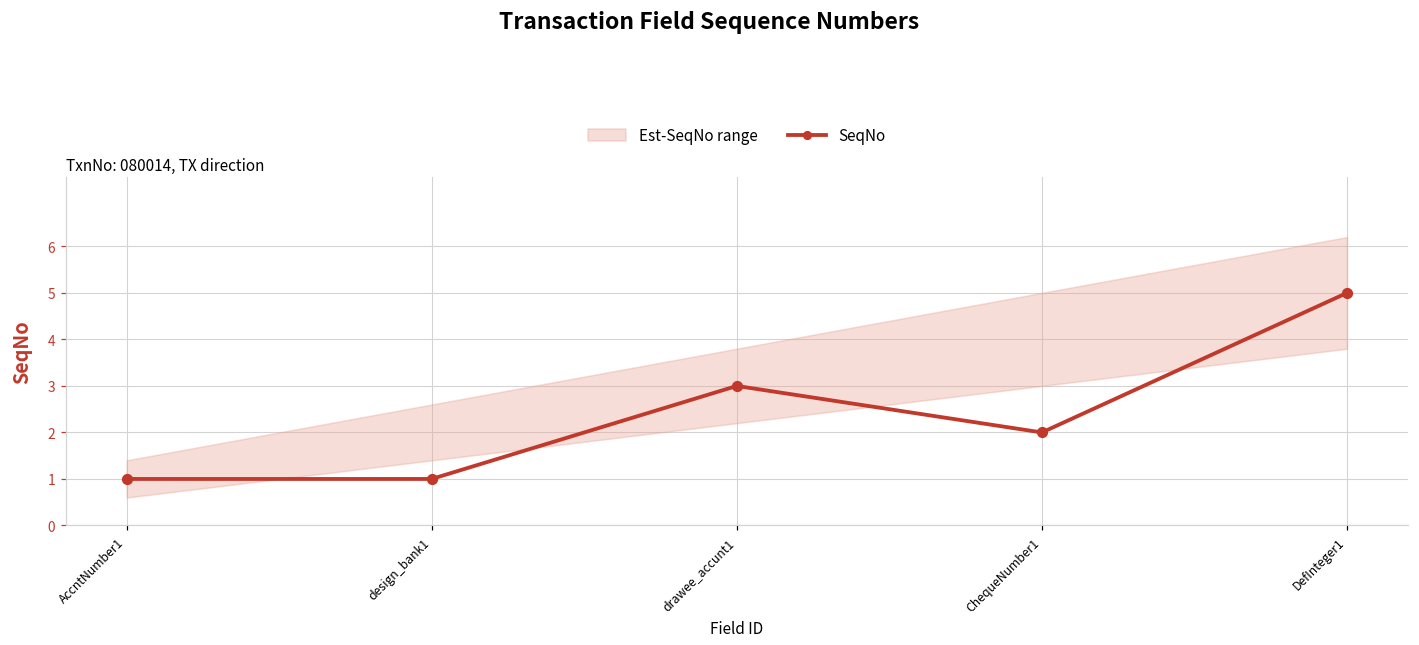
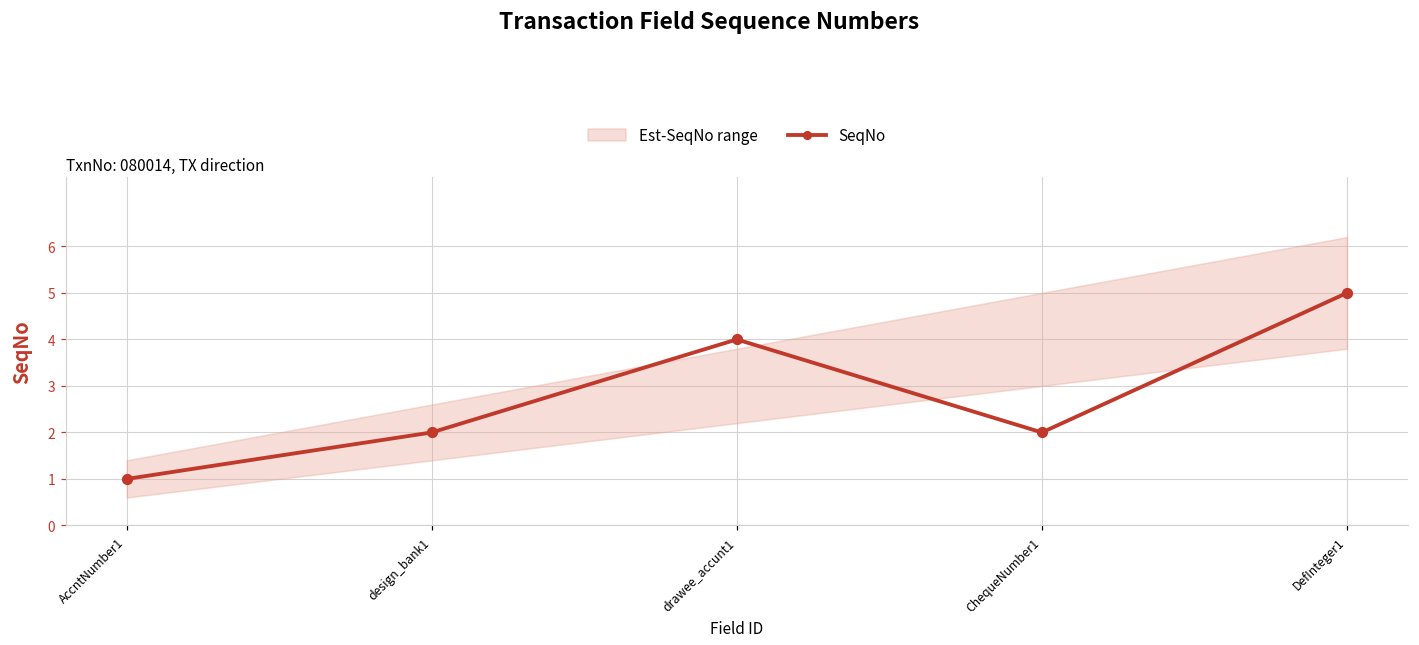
  {
    "SeqNo": {
      "AccntNumber1": 1,
-     "design_bank1": 1,
-     "drawee_accunt1": 3,
+     "design_bank1": 2,
+     "drawee_accunt1": 4,
      "ChequeNumber1": 2,
      "DefInteger1": 5
    }
  }
